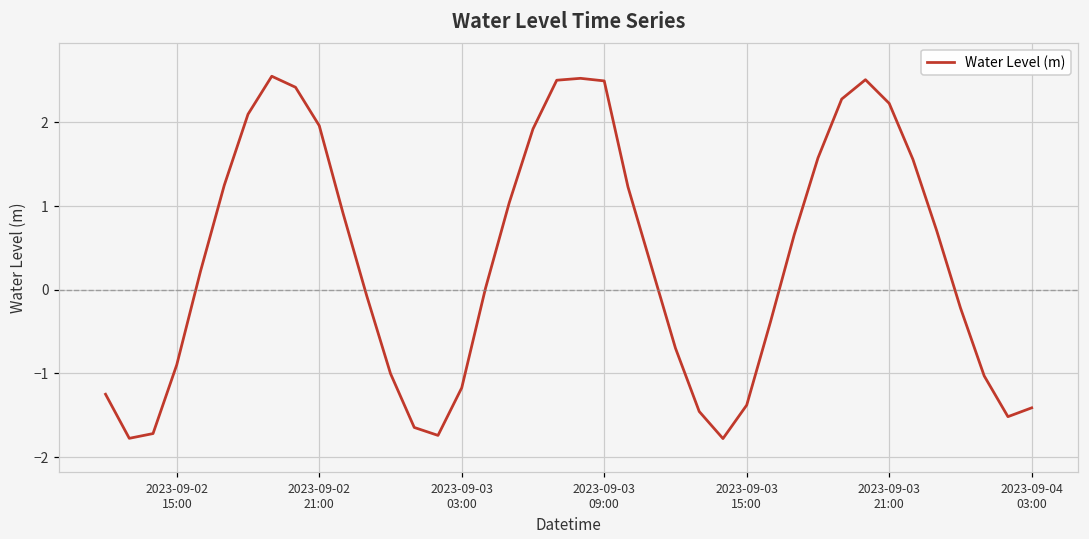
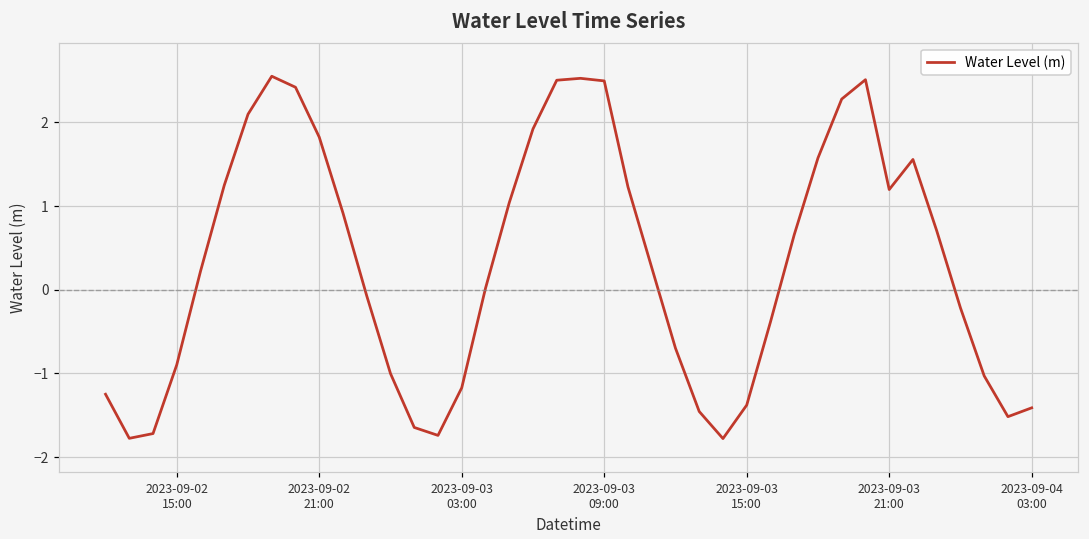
  {
    "2023-09-02 15:00": -0.9,
-   "2023-09-02 21:00": 2.0,
+   "2023-09-02 21:00": 1.8,
    "2023-09-03 03:00": -1.2,
    "2023-09-03 09:00": 2.5,
    "2023-09-03 15:00": -1.4,
-   "2023-09-03 21:00": 2.2,
+   "2023-09-03 21:00": 1.2,
    "2023-09-04 03:00": -1.4
  }
